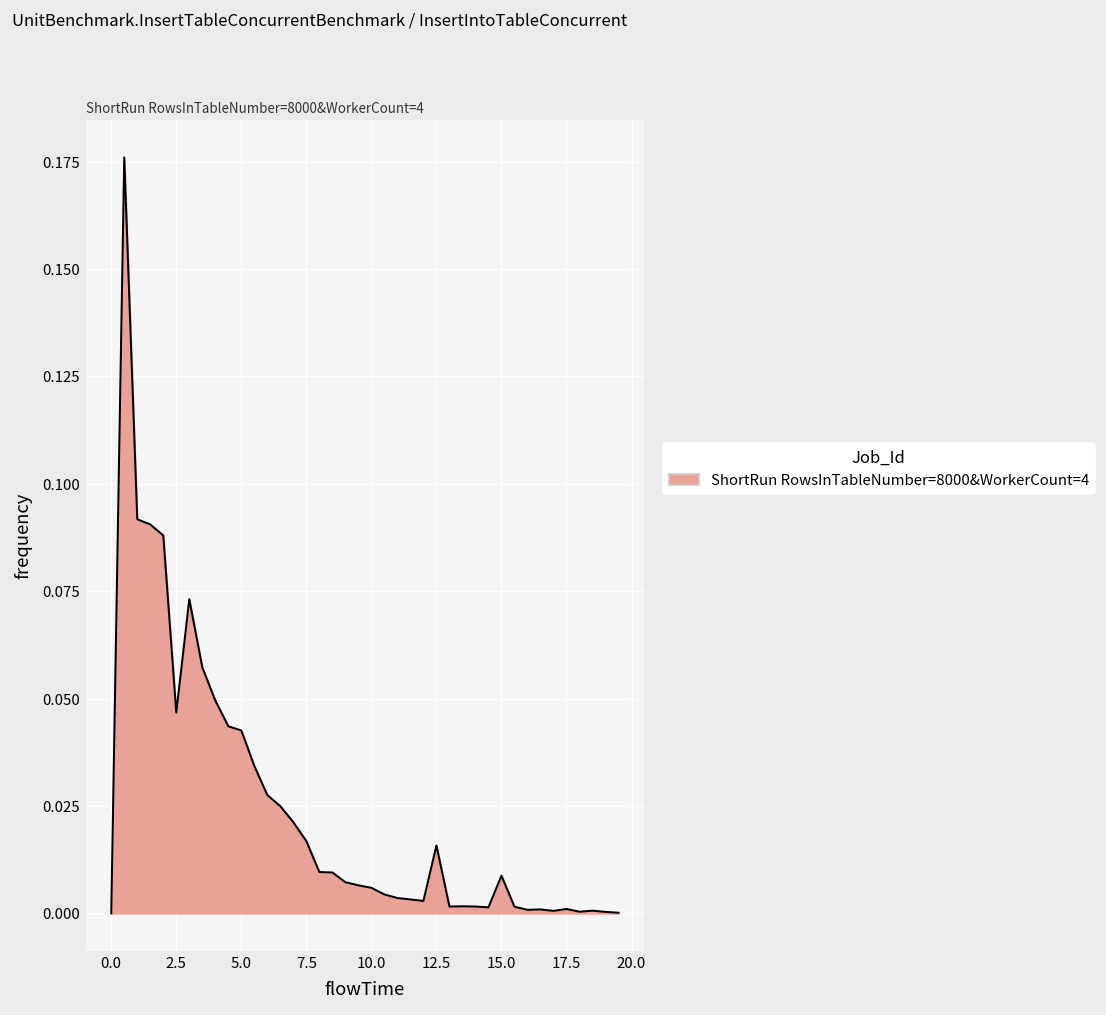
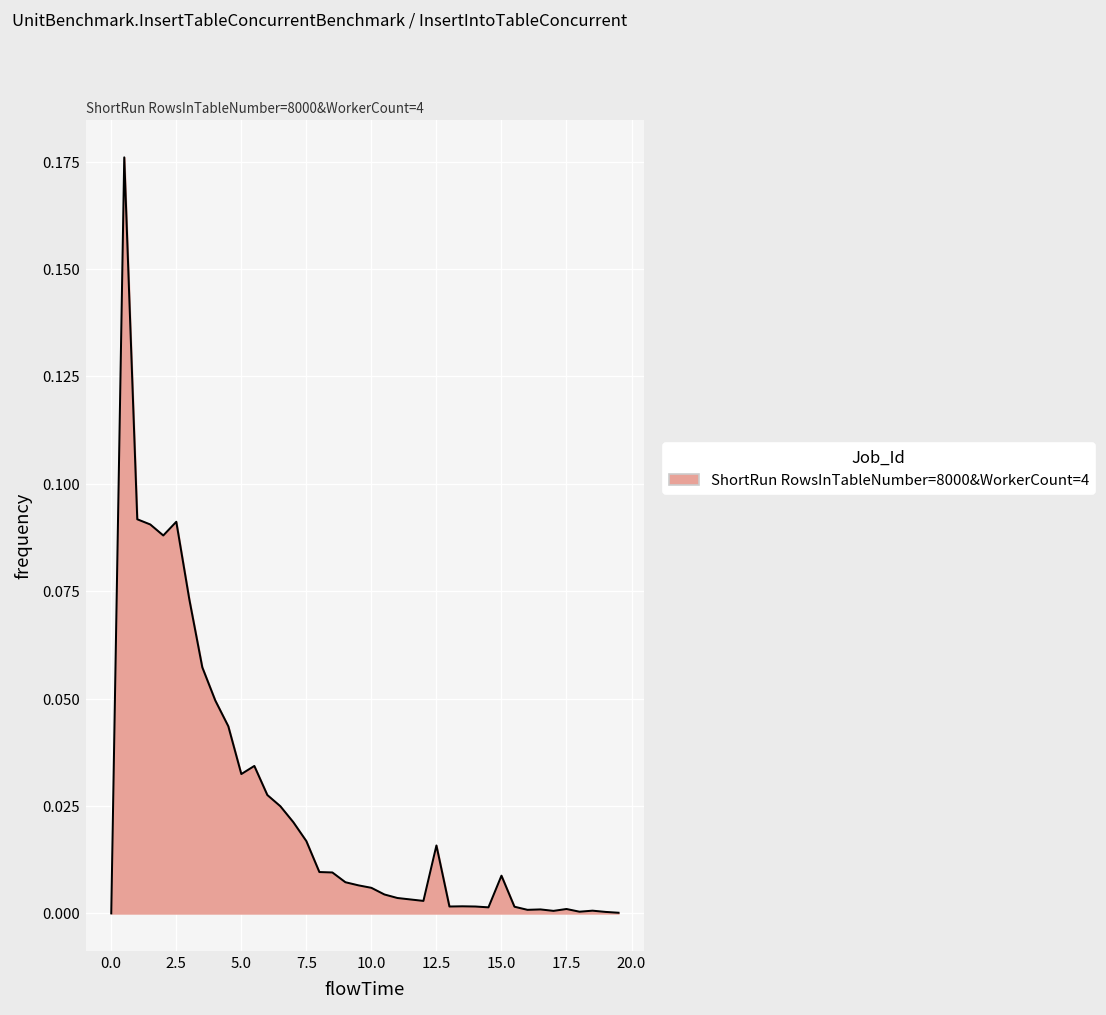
  {
    "0.0": 0.000,
-   "2.5": 0.047,
-   "5.0": 0.043,
+   "2.5": 0.091,
+   "5.0": 0.032,
    "7.5": 0.017,
    "10.0": 0.006,
    "12.5": 0.016,
    "15.0": 0.009,
    "17.5": 0.001
  }
